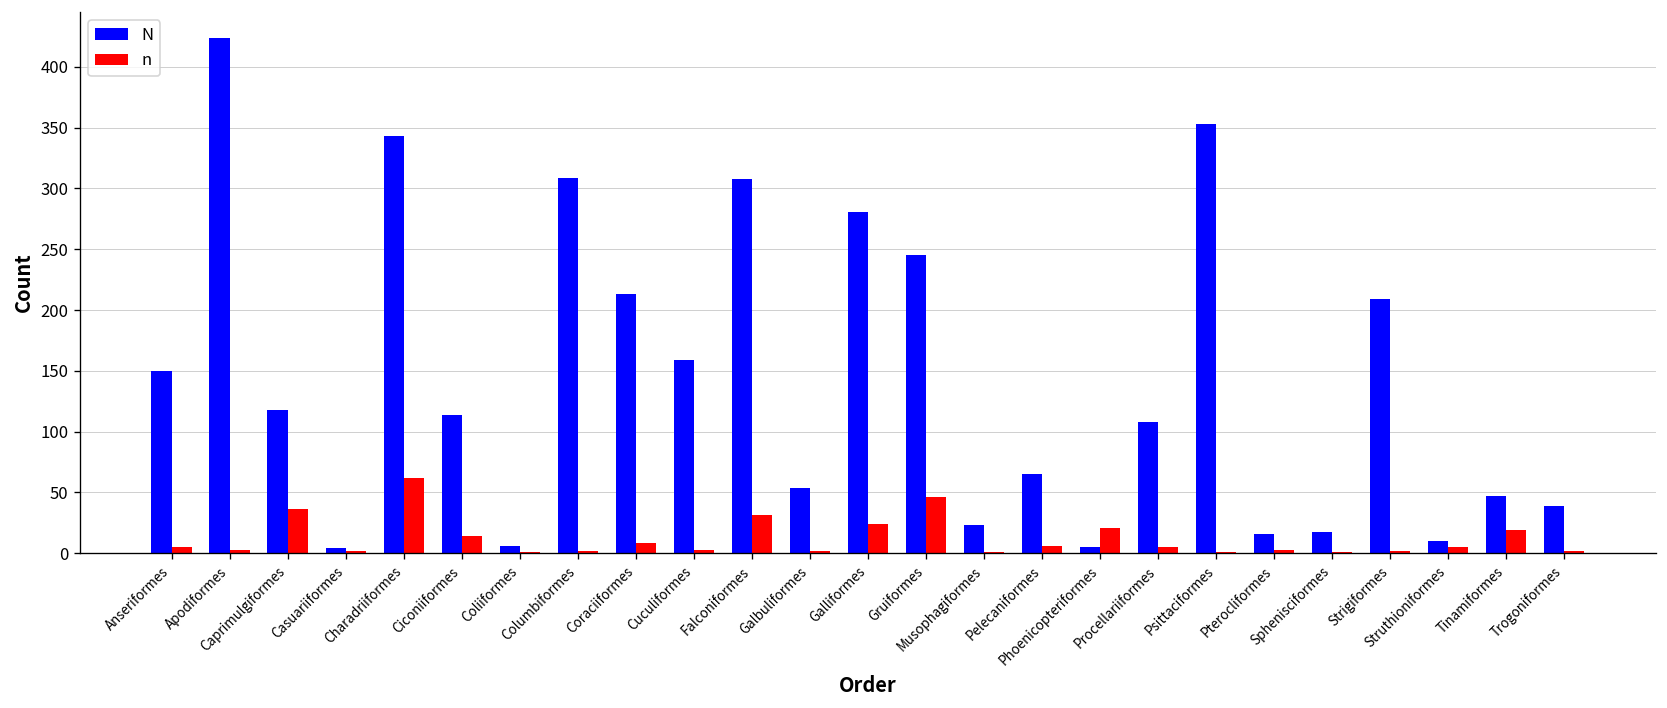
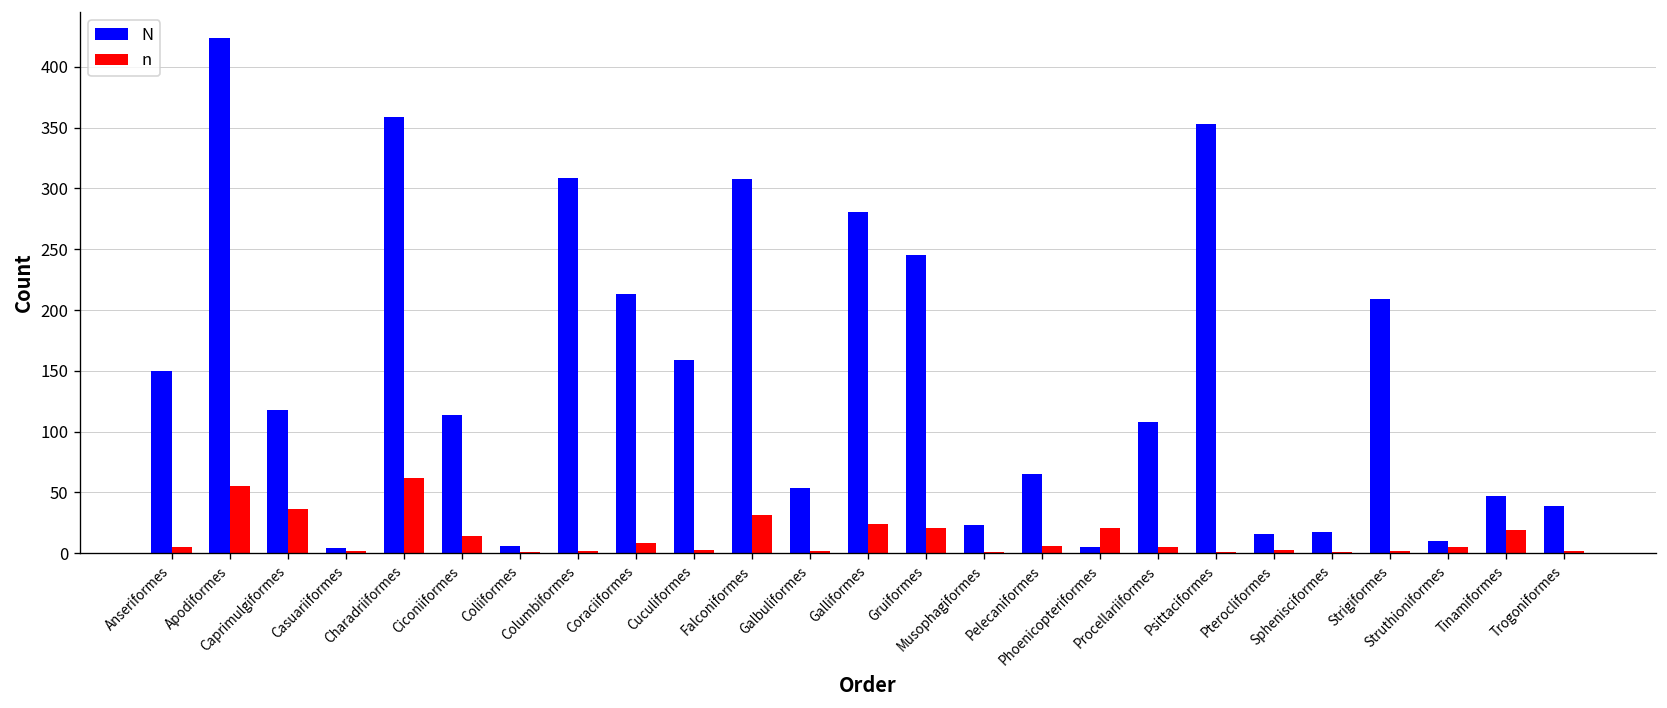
  {
    "N": {
      "Anseriformes": 150,
      "Apodiformes": 424,
      "Caprimulgiformes": 118,
      "Casuariiformes": 4,
-     "Charadriiformes": 343,
+     "Charadriiformes": 359,
      "Ciconiiformes": 114,
      "Coliiformes": 6,
      "Columbiformes": 309,
      "Coraciiformes": 213,
      "Cuculiformes": 159,
      "Falconiformes": 308,
      "Galbuliformes": 54,
      "Galliformes": 281,
      "Gruiformes": 245,
      "Musophagiformes": 23,
      "Pelecaniformes": 65,
      "Phoenicopteriformes": 5,
      "Procellariiformes": 108,
      "Psittaciformes": 353,
      "Pterocliformes": 16,
      "Sphenisciformes": 17,
      "Strigiformes": 209,
      "Struthioniformes": 10,
      "Tinamiformes": 47,
      "Trogoniformes": 39
    },
    "n": {
      "Anseriformes": 5,
-     "Apodiformes": 3,
+     "Apodiformes": 55,
      "Caprimulgiformes": 36,
      "Charadriiformes": 62,
      "Ciconiiformes": 14,
      "Coraciiformes": 8,
      "Cuculiformes": 3,
      "Falconiformes": 31,
      "Galliformes": 24,
-     "Gruiformes": 46,
+     "Gruiformes": 21,
      "Pelecaniformes": 6,
      "Phoenicopteriformes": 21,
      "Procellariiformes": 5,
      "Pterocliformes": 3,
      "Struthioniformes": 5,
      "Tinamiformes": 19
    }
  }
